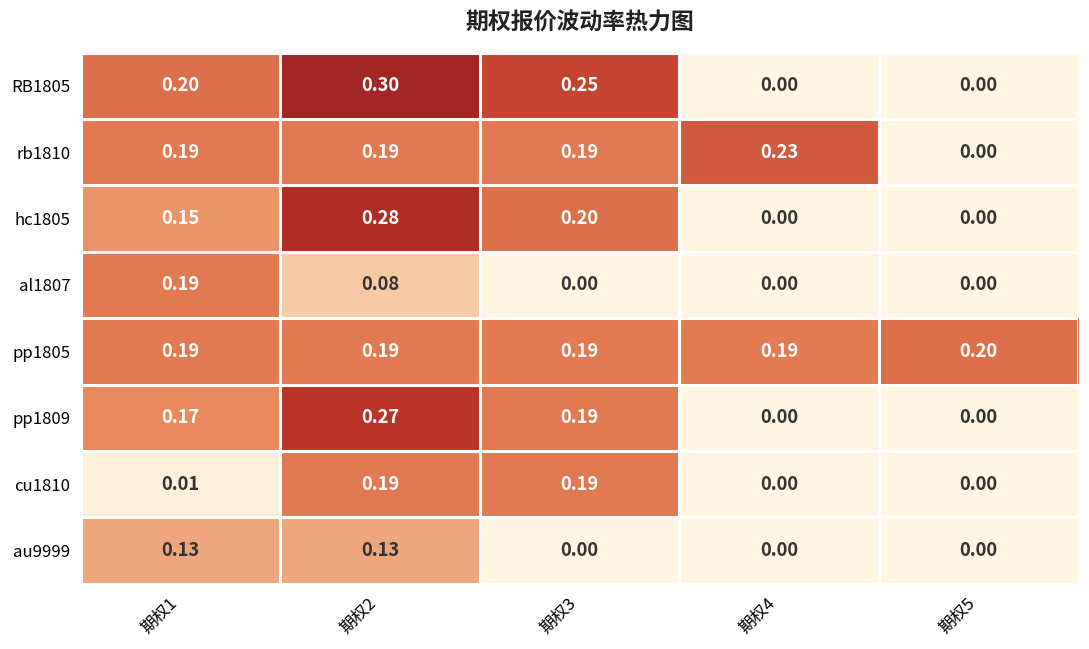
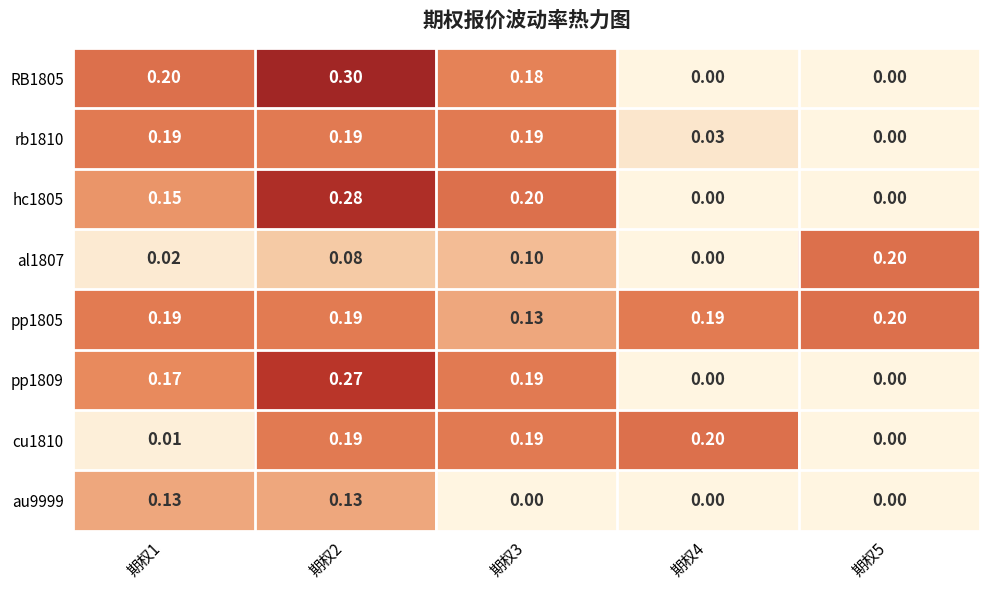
  {
    "RB1805": {
      "期权1": 0.20,
      "期权2": 0.30,
-     "期权3": 0.25,
+     "期权3": 0.18,
      "期权4": 0.00,
      "期权5": 0.00
    },
    "rb1810": {
      "期权1": 0.19,
      "期权2": 0.19,
      "期权3": 0.19,
-     "期权4": 0.23,
+     "期权4": 0.03,
      "期权5": 0.00
    },
    "hc1805": {
      "期权1": 0.15,
      "期权2": 0.28,
      "期权3": 0.20,
      "期权4": 0.00,
      "期权5": 0.00
    },
    "al1807": {
-     "期权1": 0.19,
+     "期权1": 0.02,
      "期权2": 0.08,
-     "期权3": 0.00,
+     "期权3": 0.10,
      "期权4": 0.00,
-     "期权5": 0.00
+     "期权5": 0.20
    },
    "pp1805": {
      "期权1": 0.19,
      "期权2": 0.19,
-     "期权3": 0.19,
+     "期权3": 0.13,
      "期权4": 0.19,
      "期权5": 0.20
    },
    "pp1809": {
      "期权1": 0.17,
      "期权2": 0.27,
      "期权3": 0.19,
      "期权4": 0.00,
      "期权5": 0.00
    },
    "cu1810": {
      "期权1": 0.01,
      "期权2": 0.19,
      "期权3": 0.19,
-     "期权4": 0.00,
+     "期权4": 0.20,
      "期权5": 0.00
    },
    "au9999": {
      "期权1": 0.13,
      "期权2": 0.13,
      "期权3": 0.00,
      "期权4": 0.00,
      "期权5": 0.00
    }
  }
